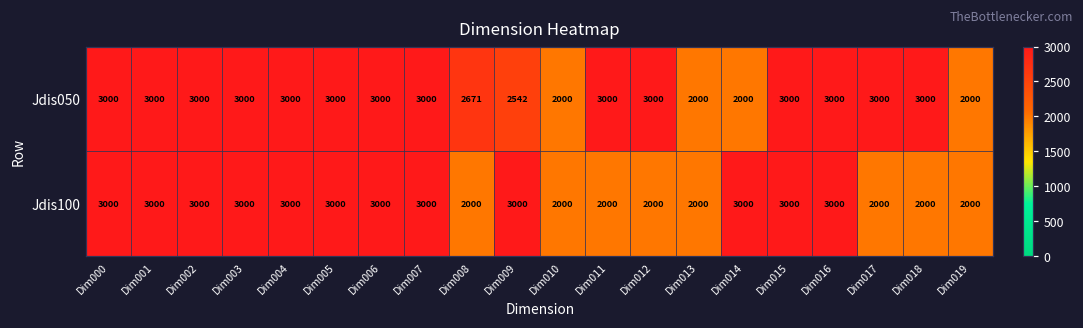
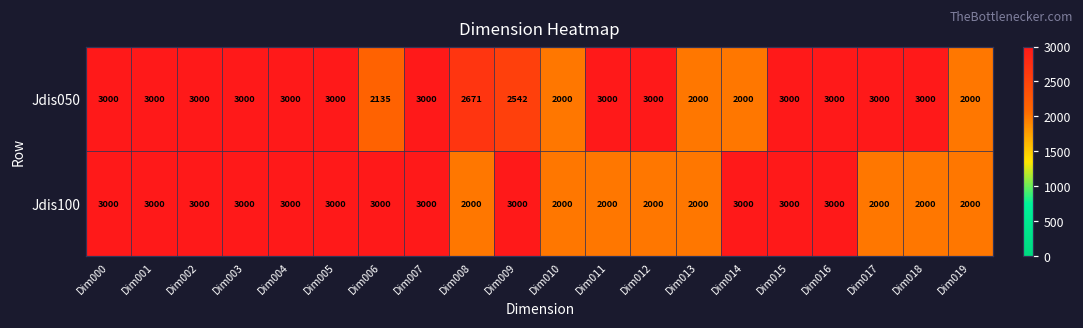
  {
    "Jdis050": {
      "Dim000": 3000,
      "Dim001": 3000,
      "Dim002": 3000,
      "Dim003": 3000,
      "Dim004": 3000,
      "Dim005": 3000,
-     "Dim006": 3000,
+     "Dim006": 2135,
      "Dim007": 3000,
      "Dim008": 2671,
      "Dim009": 2542,
      "Dim010": 2000,
      "Dim011": 3000,
      "Dim012": 3000,
      "Dim013": 2000,
      "Dim014": 2000,
      "Dim015": 3000,
      "Dim016": 3000,
      "Dim017": 3000,
      "Dim018": 3000,
      "Dim019": 2000
    },
    "Jdis100": {
      "Dim000": 3000,
      "Dim001": 3000,
      "Dim002": 3000,
      "Dim003": 3000,
      "Dim004": 3000,
      "Dim005": 3000,
      "Dim006": 3000,
      "Dim007": 3000,
      "Dim008": 2000,
      "Dim009": 3000,
      "Dim010": 2000,
      "Dim011": 2000,
      "Dim012": 2000,
      "Dim013": 2000,
      "Dim014": 3000,
      "Dim015": 3000,
      "Dim016": 3000,
      "Dim017": 2000,
      "Dim018": 2000,
      "Dim019": 2000
    }
  }
